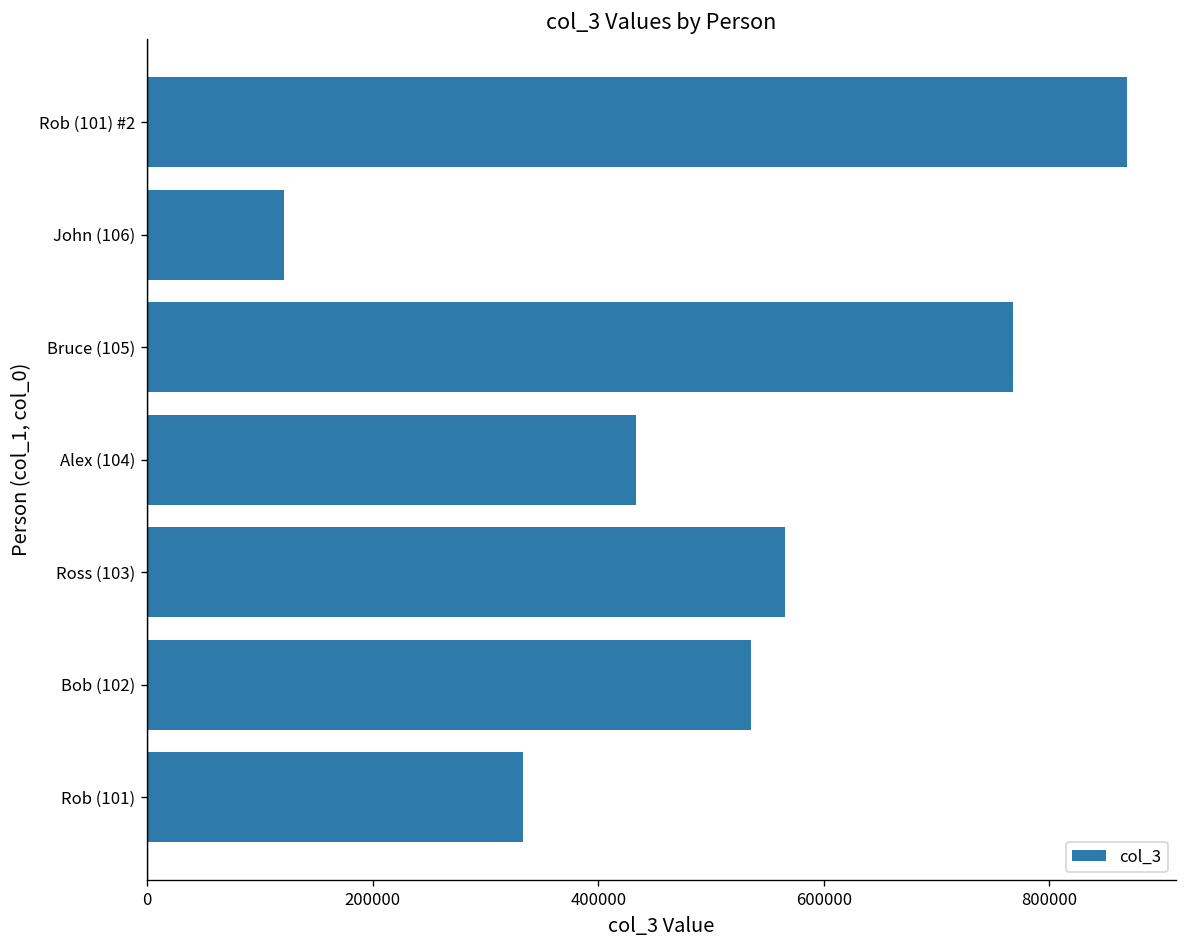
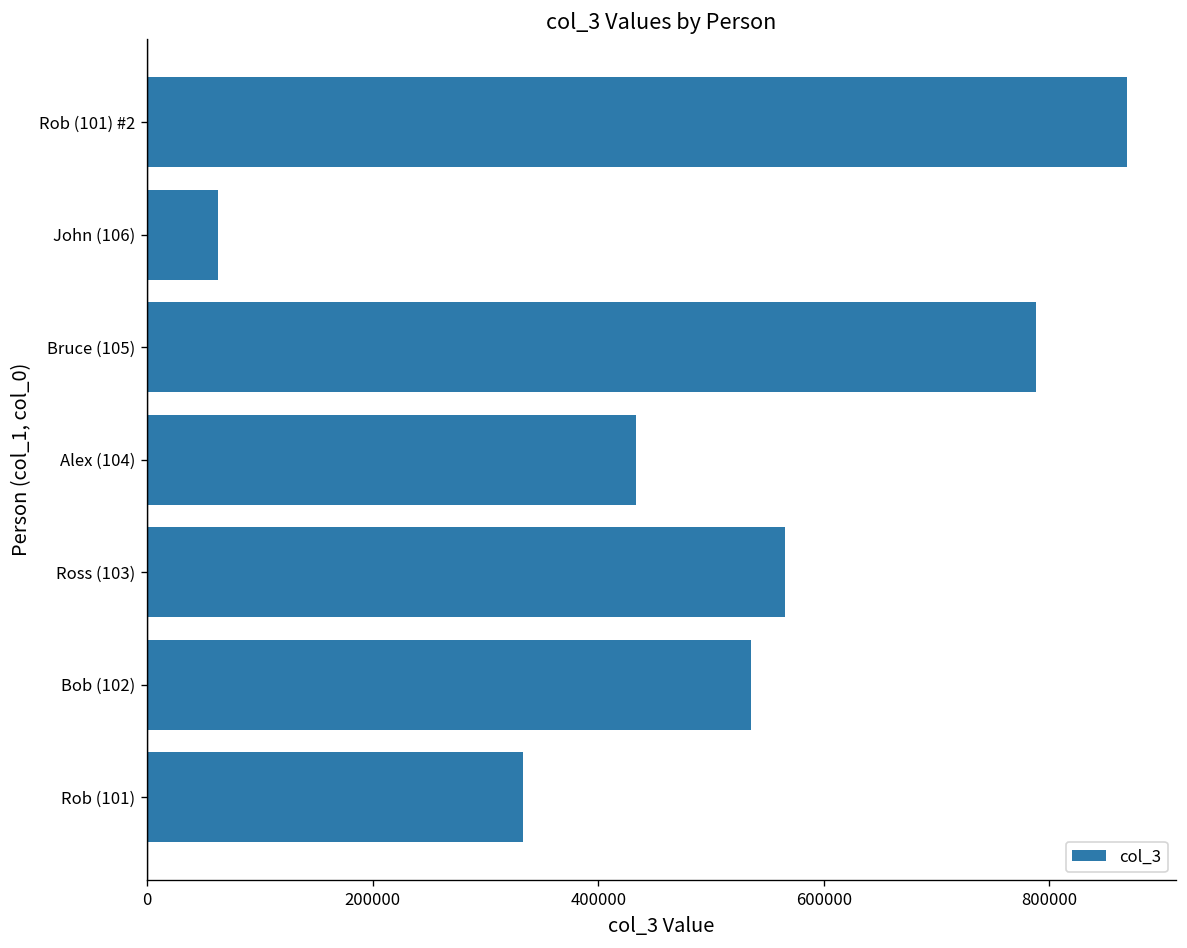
  {
    "Rob (101) #2": 870000,
-   "John (106)": 120000,
-   "Bruce (105)": 770000,
+   "John (106)": 60000,
+   "Bruce (105)": 790000,
    "Alex (104)": 430000,
    "Ross (103)": 570000,
    "Bob (102)": 540000,
    "Rob (101)": 330000
  }
